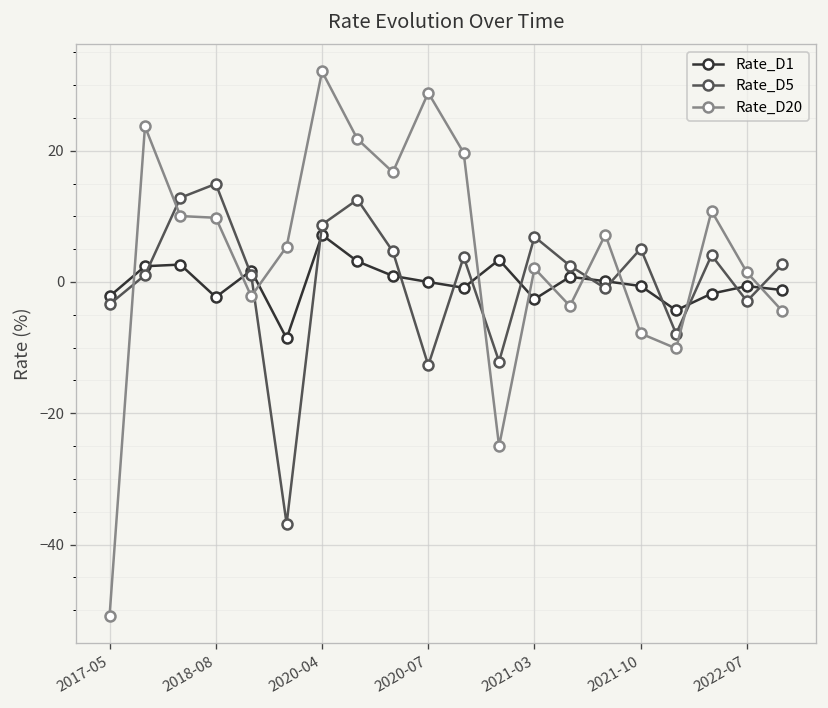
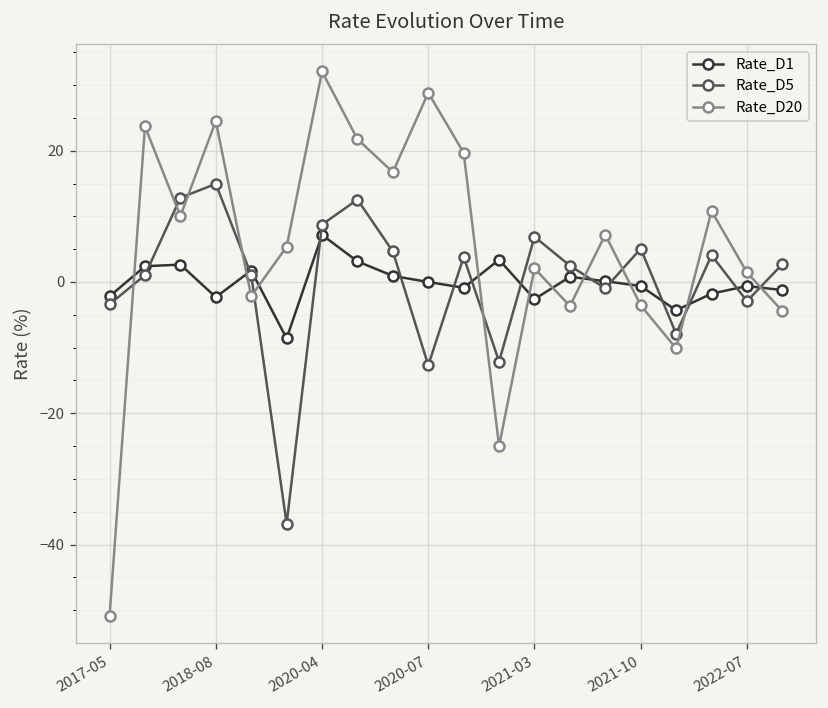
  {
    "Rate_D20": {
      "2017-05": -51,
-     "2018-08": 10,
+     "2018-08": 25,
      "2020-04": 32,
      "2020-07": 29,
      "2021-03": 2,
-     "2021-10": -8,
+     "2021-10": -4,
      "2022-07": 1
    }
  }
